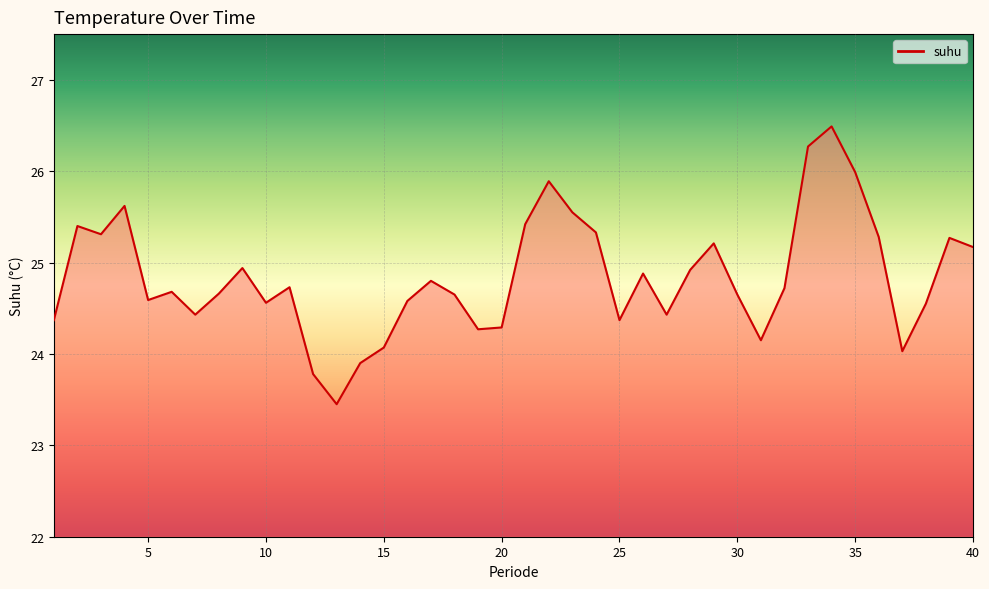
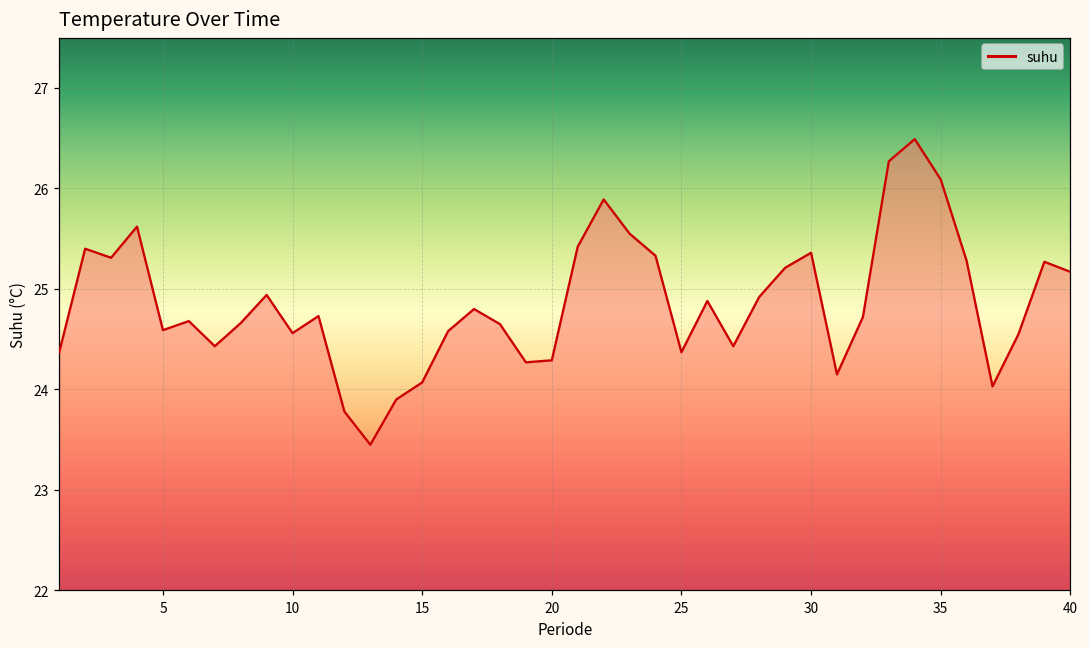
  {
    "5": 24.6,
    "10": 24.6,
    "15": 24.1,
    "20": 24.3,
    "25": 24.4,
-   "30": 24.7,
-   "35": 26.0,
+   "30": 25.4,
+   "35": 26.1,
    "40": 25.2
  }
